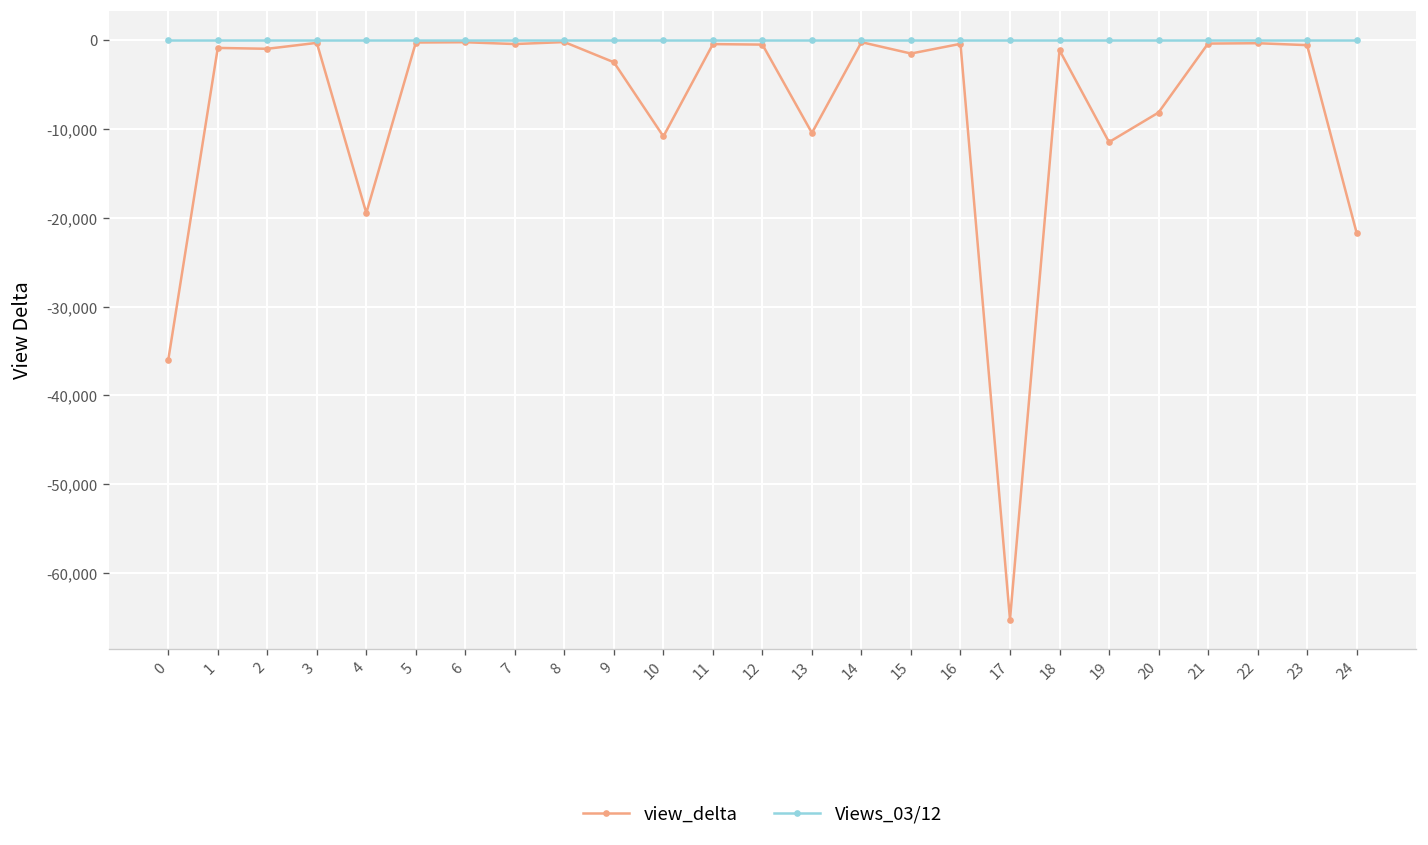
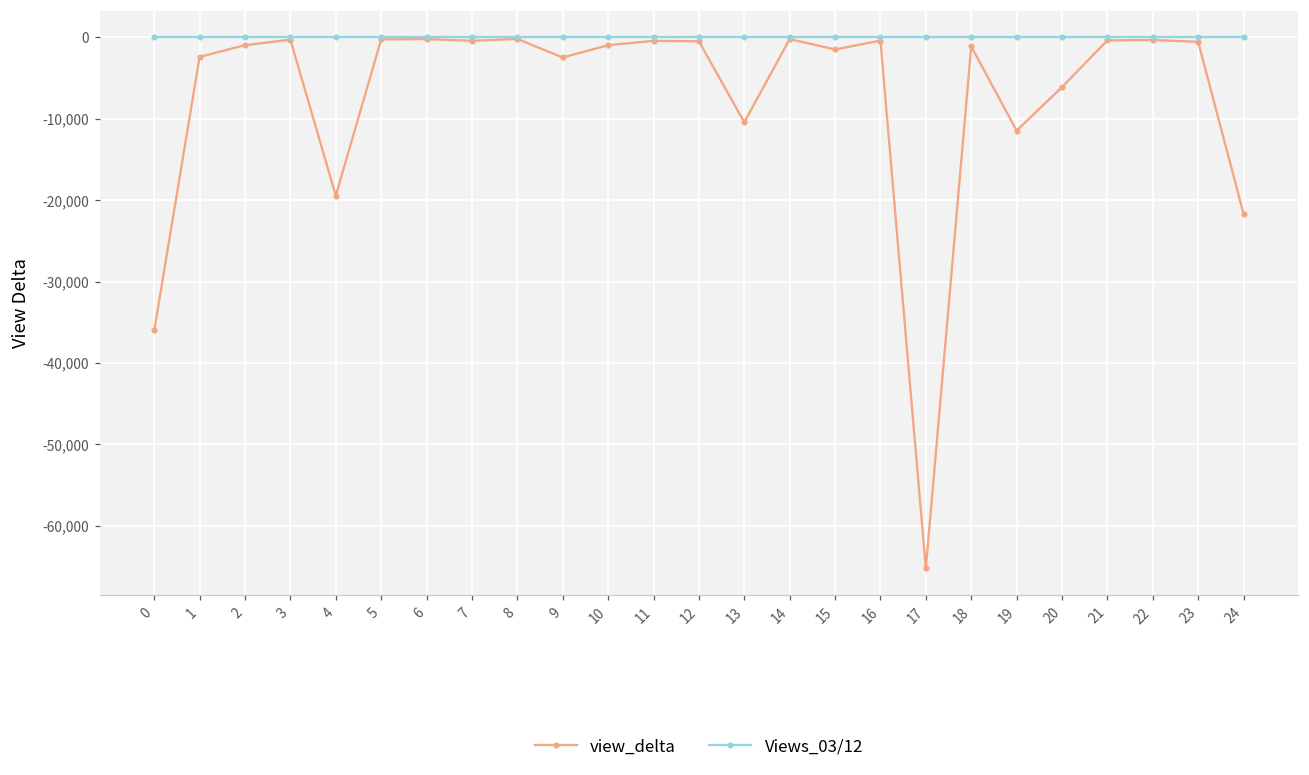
  {
    "view_delta": {
      "0": "-36,000",
-     "1": "-1,000",
+     "1": "-2,000",
      "2": "-1,000",
      "4": "-19,000",
      "7": "0",
      "9": "-2,000",
-     "10": "-11,000",
+     "10": "-1,000",
      "11": "0",
      "12": "0",
      "13": "-10,000",
      "15": "-1,000",
      "16": "0",
      "17": "-65,000",
      "18": "-1,000",
      "19": "-11,000",
-     "20": "-8,000",
+     "20": "-6,000",
      "21": "0",
      "23": "-1,000",
      "24": "-22,000"
    },
    "Views_03/12": {
      "0": "0",
      "1": "0",
      "2": "0",
      "4": "0",
      "7": "0",
      "9": "0",
      "10": "0",
      "11": "0",
      "12": "0",
      "13": "0",
      "15": "0",
      "16": "0",
      "17": "0",
      "18": "0",
      "19": "0",
      "20": "0",
      "21": "0",
      "23": "0",
      "24": "0"
    }
  }
